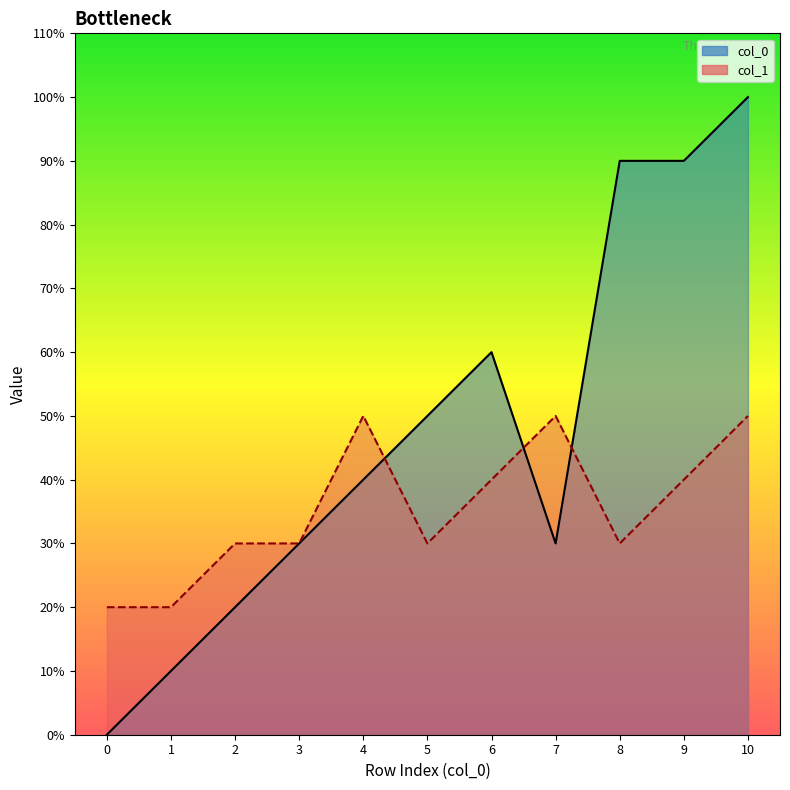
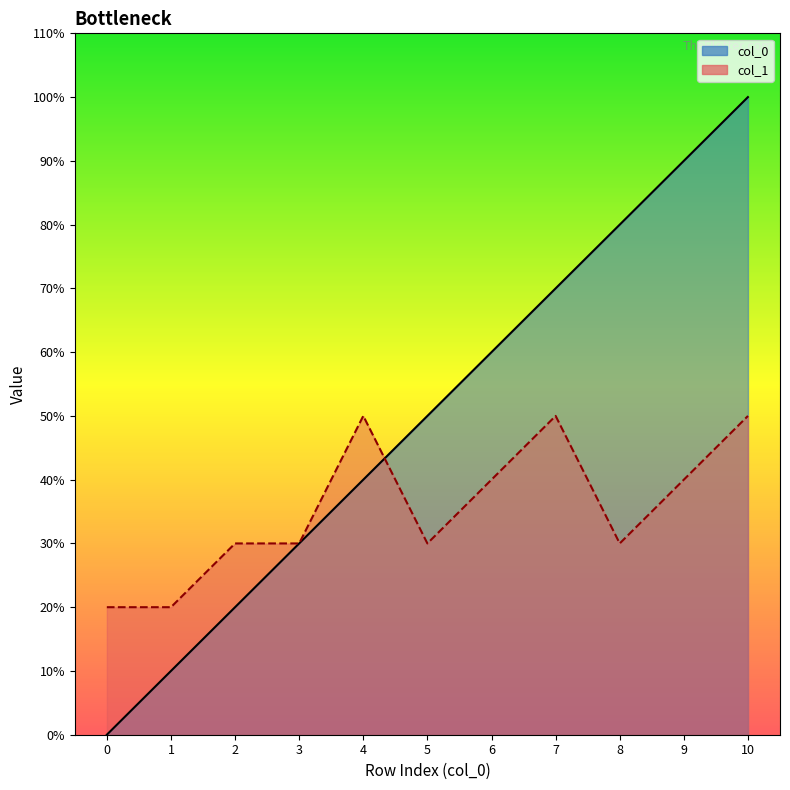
  {
    "col_0": {
      "0": "0%",
      "1": "10%",
      "2": "20%",
      "4": "40%",
      "5": "50%",
      "6": "60%",
-     "7": "30%",
-     "8": "90%",
+     "7": "70%",
+     "8": "80%",
      "9": "90%",
      "10": "100%"
    },
    "col_1": {
      "0": "20%",
      "1": "20%",
      "2": "30%",
      "4": "50%",
      "5": "30%",
      "6": "40%",
      "7": "50%",
      "8": "30%",
      "9": "40%",
      "10": "50%"
    }
  }
